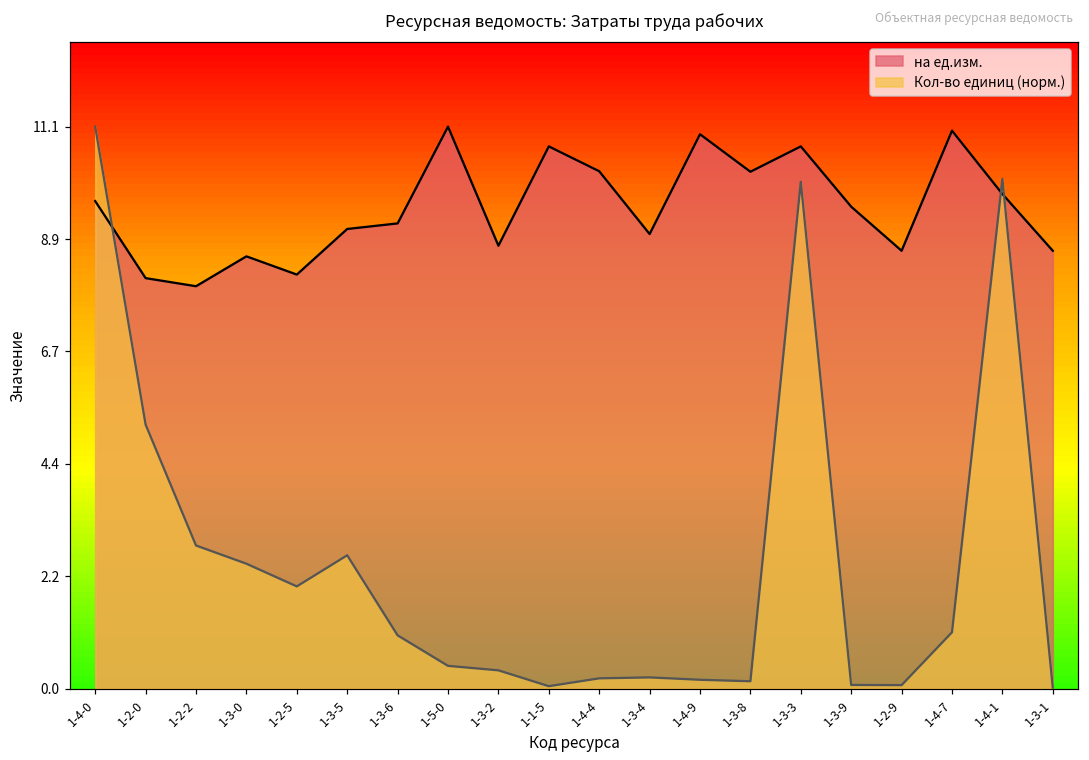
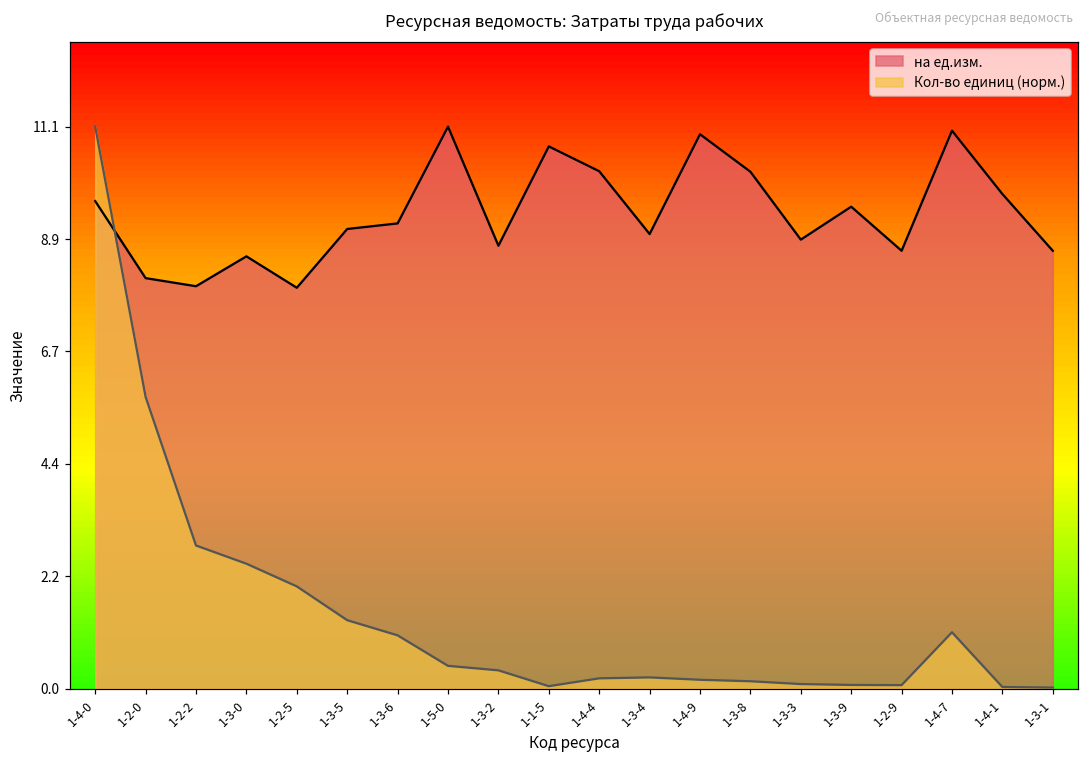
  {
    "на ед.изм.": {
      "1-4-0": 9.6,
      "1-2-0": 8.1,
      "1-2-2": 7.9,
      "1-3-0": 8.5,
-     "1-2-5": 8.2,
+     "1-2-5": 7.9,
      "1-3-5": 9.1,
      "1-3-6": 9.2,
      "1-5-0": 11.1,
      "1-3-2": 8.7,
      "1-1-5": 10.7,
      "1-4-4": 10.2,
      "1-3-4": 9.0,
      "1-4-9": 10.9,
      "1-3-8": 10.2,
-     "1-3-3": 10.7,
+     "1-3-3": 8.9,
      "1-3-9": 9.5,
      "1-2-9": 8.6,
      "1-4-7": 11.0,
      "1-4-1": 9.8,
      "1-3-1": 8.6
    },
    "Кол-во единиц (норм.)": {
      "1-4-0": 11.1,
-     "1-2-0": 5.2,
+     "1-2-0": 5.8,
      "1-2-2": 2.8,
      "1-3-0": 2.5,
      "1-2-5": 2.0,
-     "1-3-5": 2.6,
+     "1-3-5": 1.3,
      "1-3-6": 1.0,
      "1-5-0": 0.4,
      "1-3-2": 0.4,
      "1-1-5": 0.0,
      "1-4-4": 0.2,
      "1-3-4": 0.2,
      "1-4-9": 0.2,
      "1-3-8": 0.1,
-     "1-3-3": 10.0,
+     "1-3-3": 0.1,
      "1-3-9": 0.1,
      "1-2-9": 0.1,
      "1-4-7": 1.1,
-     "1-4-1": 10.1,
+     "1-4-1": 0.0,
      "1-3-1": 0.0
    }
  }
